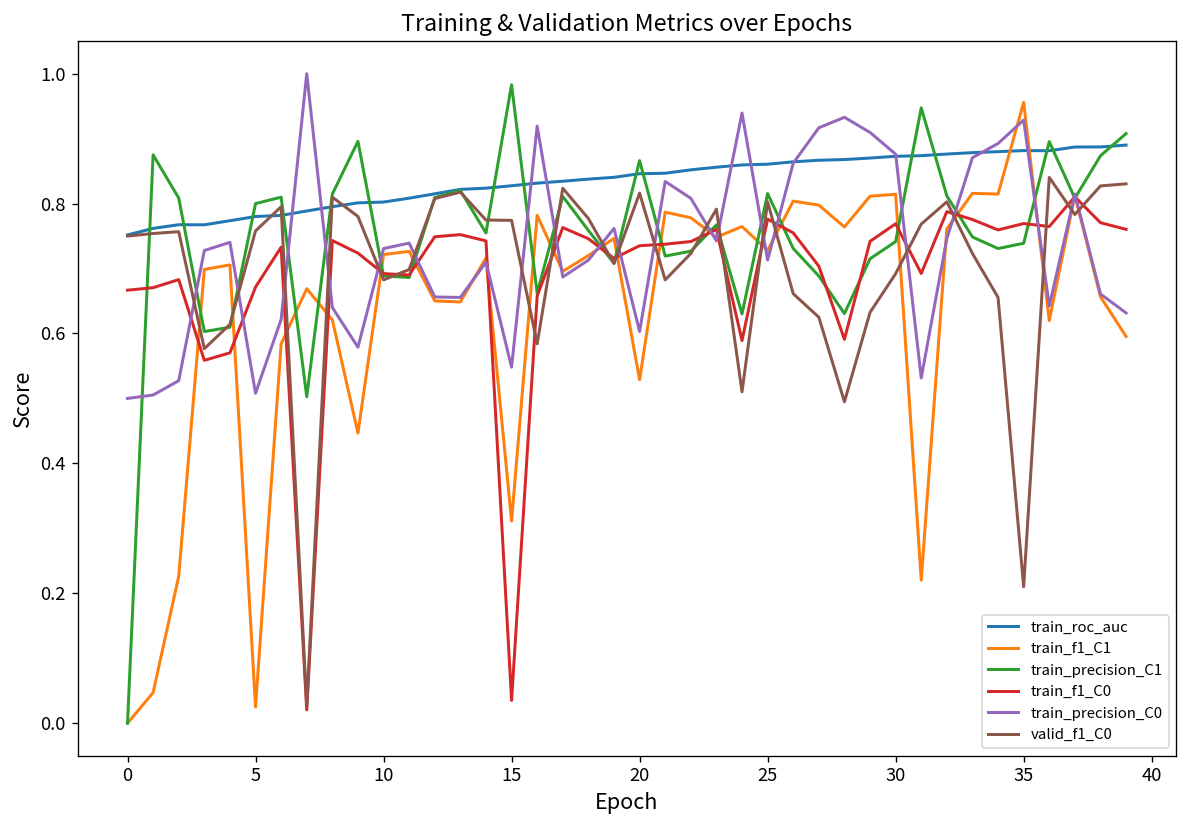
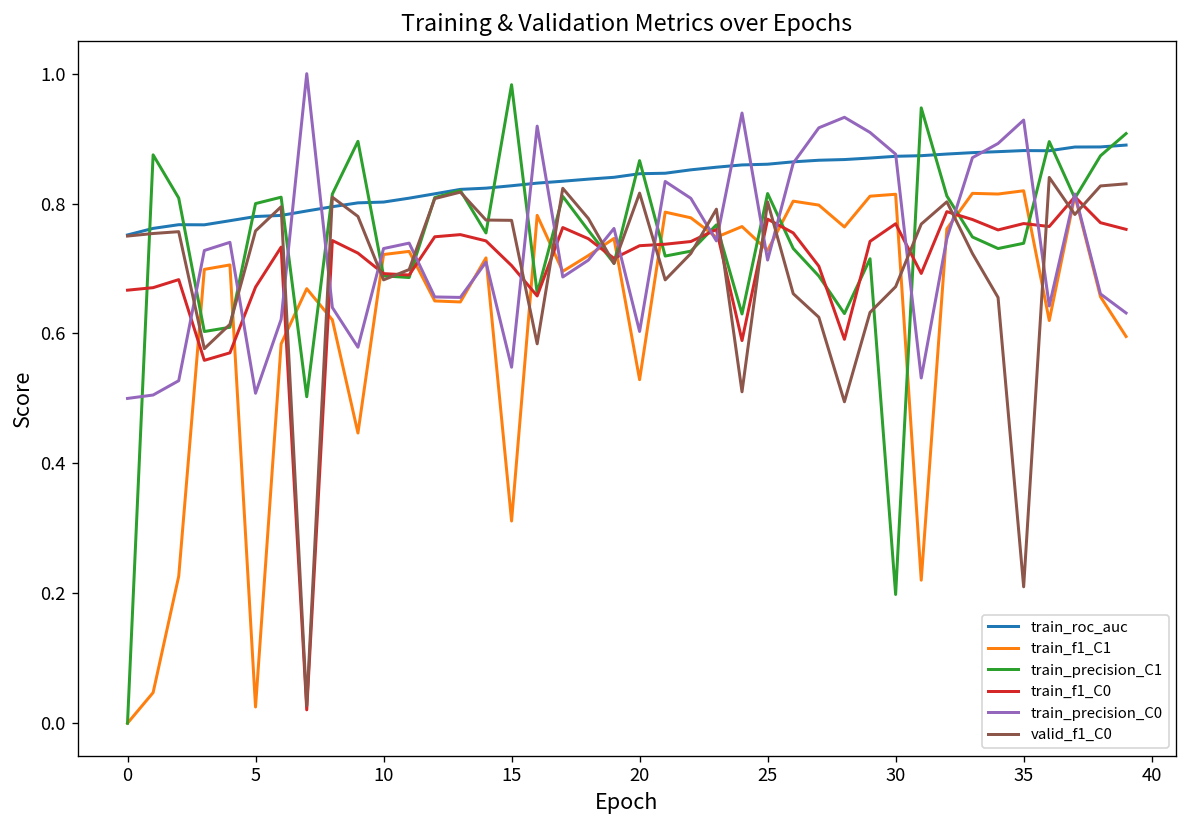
  {
    "train_roc_auc": {
      "5": 0.78,
      "10": 0.80,
      "15": 0.83,
      "20": 0.85,
      "25": 0.86,
      "35": 0.88
    },
    "train_f1_C1": {
      "5": 0.02,
      "10": 0.72,
      "15": 0.31,
      "20": 0.53,
      "25": 0.73,
      "30": 0.81,
-     "35": 0.96
+     "35": 0.82
    },
    "train_precision_C1": {
      "5": 0.80,
      "15": 0.98,
      "20": 0.87,
      "25": 0.82,
-     "30": 0.74,
+     "30": 0.20,
      "35": 0.74
    },
    "train_f1_C0": {
      "0": 0.67,
      "5": 0.67,
-     "15": 0.04,
+     "15": 0.70,
      "20": 0.74,
      "25": 0.78,
      "30": 0.77,
      "35": 0.77
    },
    "train_precision_C0": {
      "0": 0.50,
      "5": 0.51,
      "10": 0.73,
      "15": 0.55,
      "20": 0.60,
      "25": 0.71,
      "35": 0.93
    },
    "valid_f1_C0": {
      "5": 0.76,
      "10": 0.68,
      "15": 0.77,
      "20": 0.82,
      "25": 0.80,
-     "30": 0.69,
+     "30": 0.67,
      "35": 0.21
    }
  }
